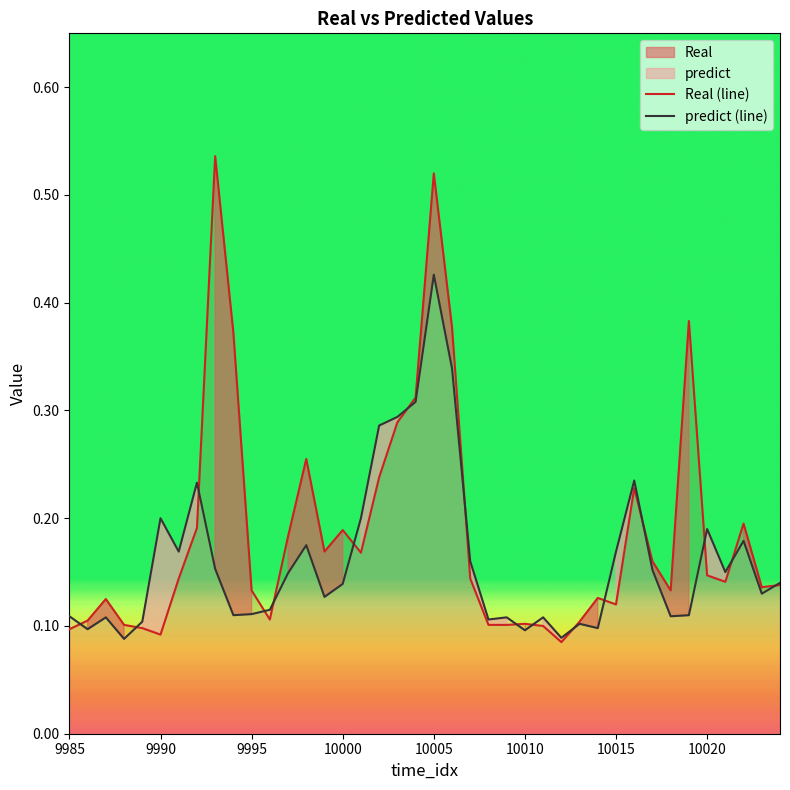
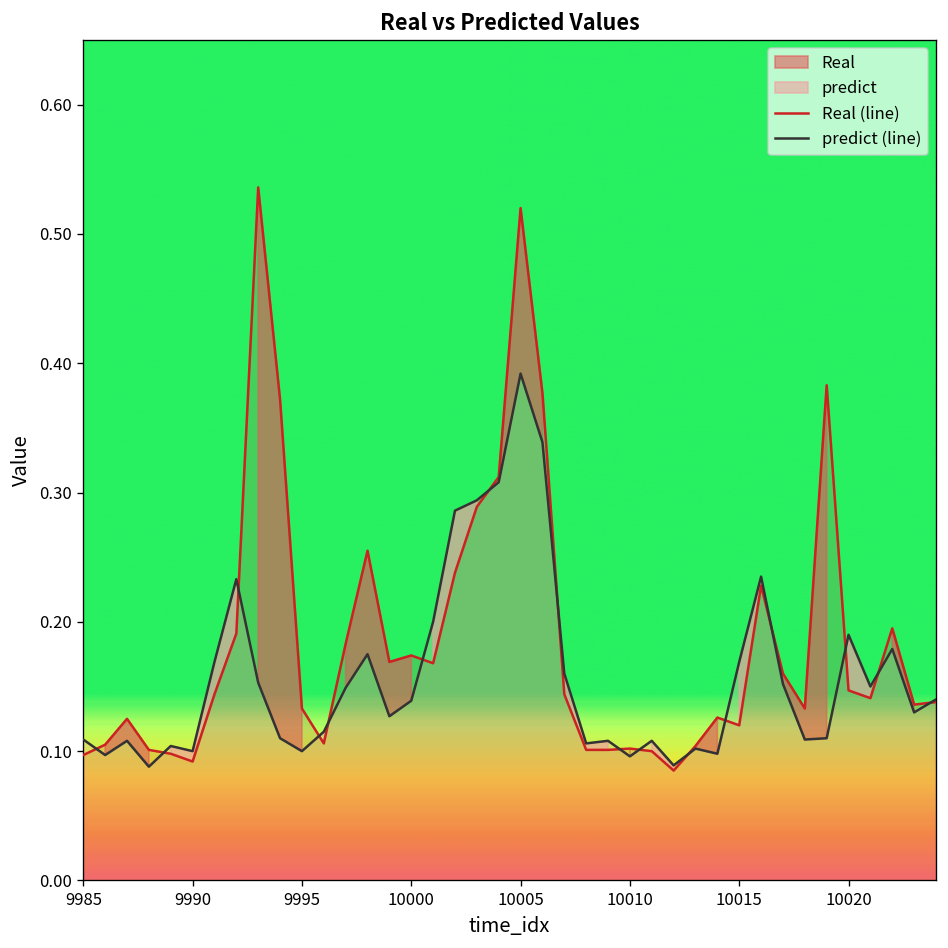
  {
    "Real (line)": {
      "9985": 0.097,
      "9990": 0.092,
      "9995": 0.133,
-     "10000": 0.189,
+     "10000": 0.174,
      "10005": 0.520,
      "10010": 0.102,
      "10015": 0.120,
      "10020": 0.147
    },
    "predict (line)": {
      "9985": 0.109,
-     "9990": 0.2,
-     "9995": 0.111,
+     "9990": 0.1,
+     "9995": 0.100,
      "10000": 0.139,
-     "10005": 0.426,
+     "10005": 0.392,
      "10010": 0.096,
      "10015": 0.169,
      "10020": 0.190
    }
  }
